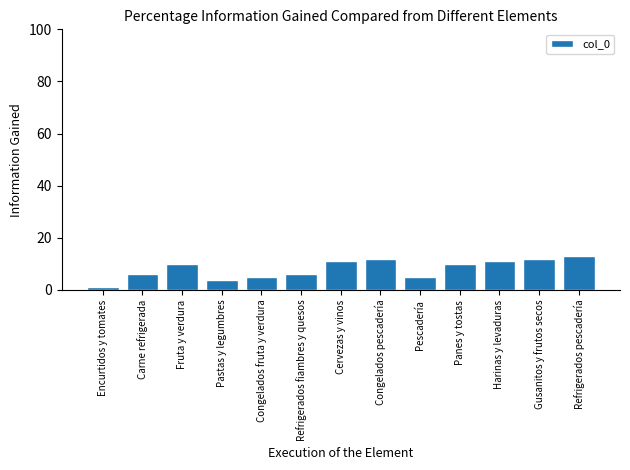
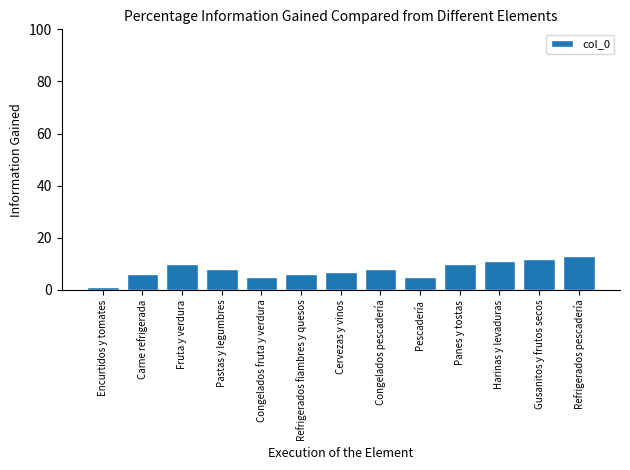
  {
    "Encurtidos y tomates": 1,
    "Carne refrigerada": 6,
    "Fruta y verdura": 10,
-   "Pastas y legumbres": 4,
+   "Pastas y legumbres": 8,
    "Congelados fruta y verdura": 5,
    "Refrigerados fiambres y quesos": 6,
-   "Cervezas y vinos": 11,
-   "Congelados pescadería": 12,
+   "Cervezas y vinos": 7,
+   "Congelados pescadería": 8,
    "Pescadería": 5,
    "Panes y tostas": 10,
    "Harinas y levaduras": 11,
    "Gusanitos y frutos secos": 12,
    "Refrigerados pescadería": 13
  }
